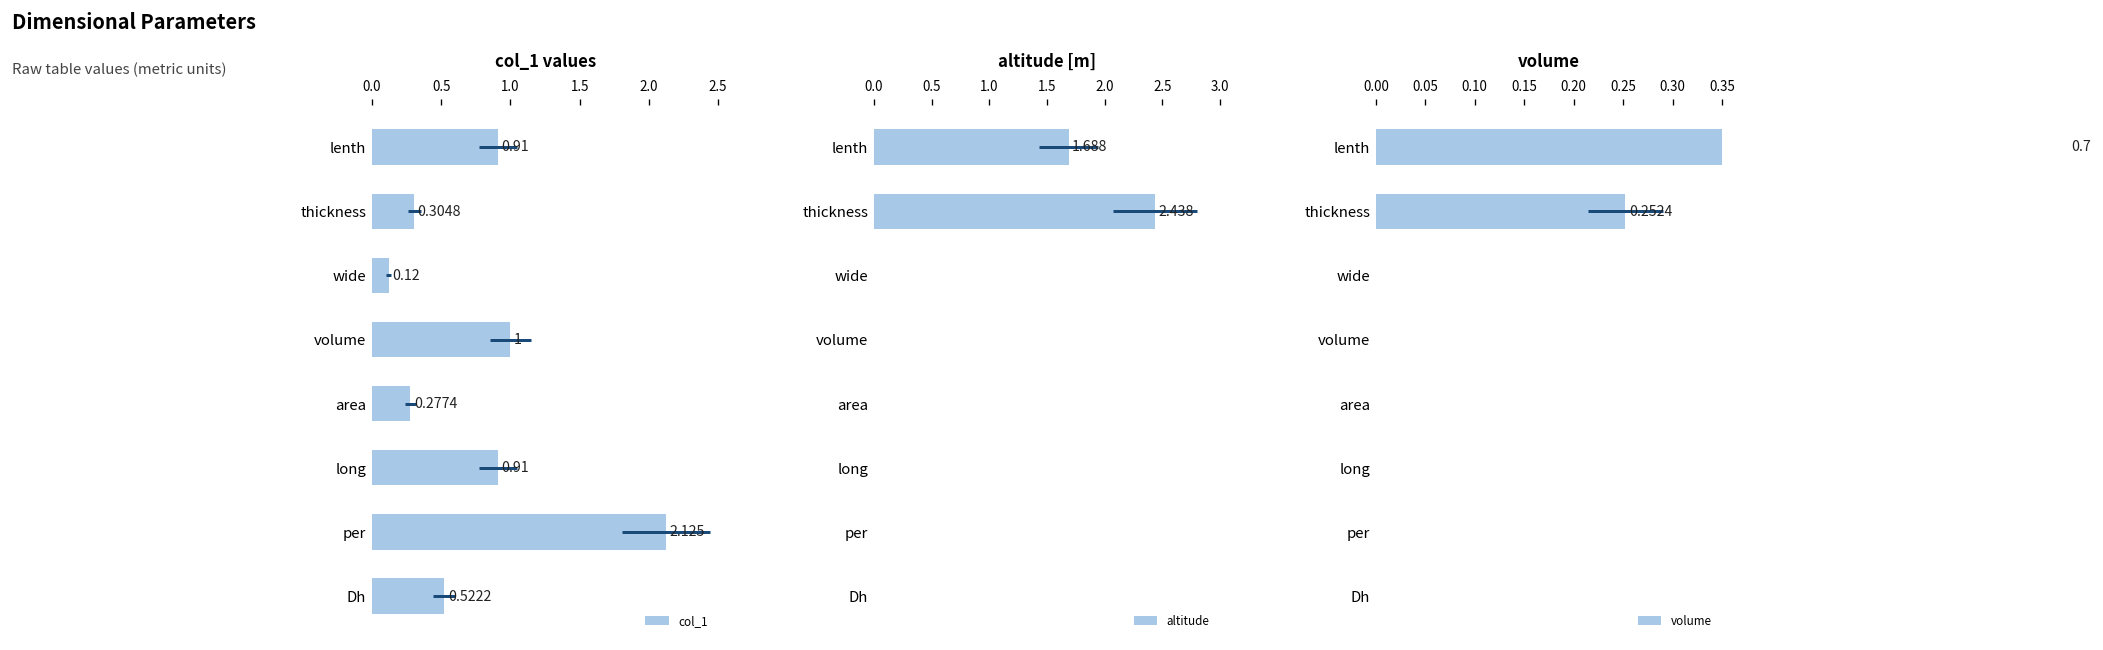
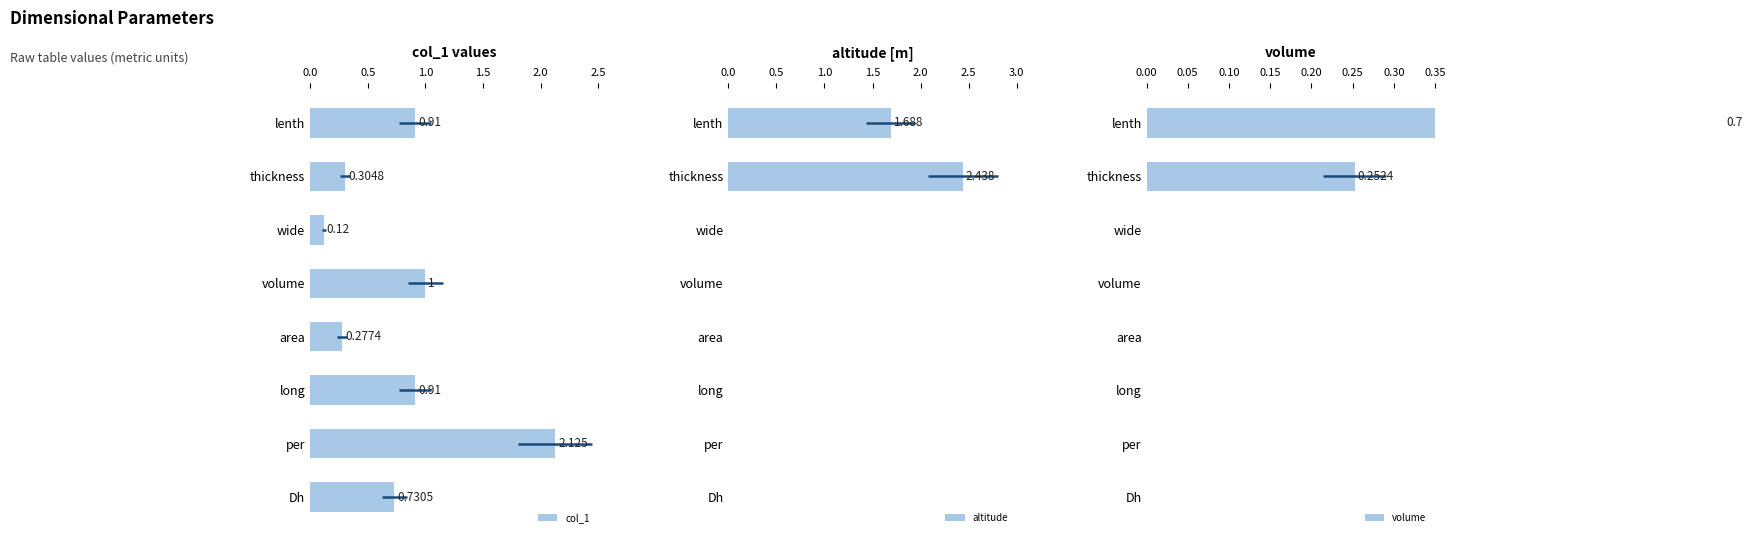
  {
    "col_1 values": {
      "lenth": 0.91,
      "thickness": 0.3048,
      "wide": 0.12,
      "volume": 1,
      "area": 0.2774,
      "long": 0.91,
      "per": 2.125,
-     "Dh": 0.5222
+     "Dh": 0.7305
    },
    "altitude [m]": {
      "lenth": 1.688,
      "thickness": 2.438
    },
    "volume": {
      "thickness": 0.2524
    }
  }
